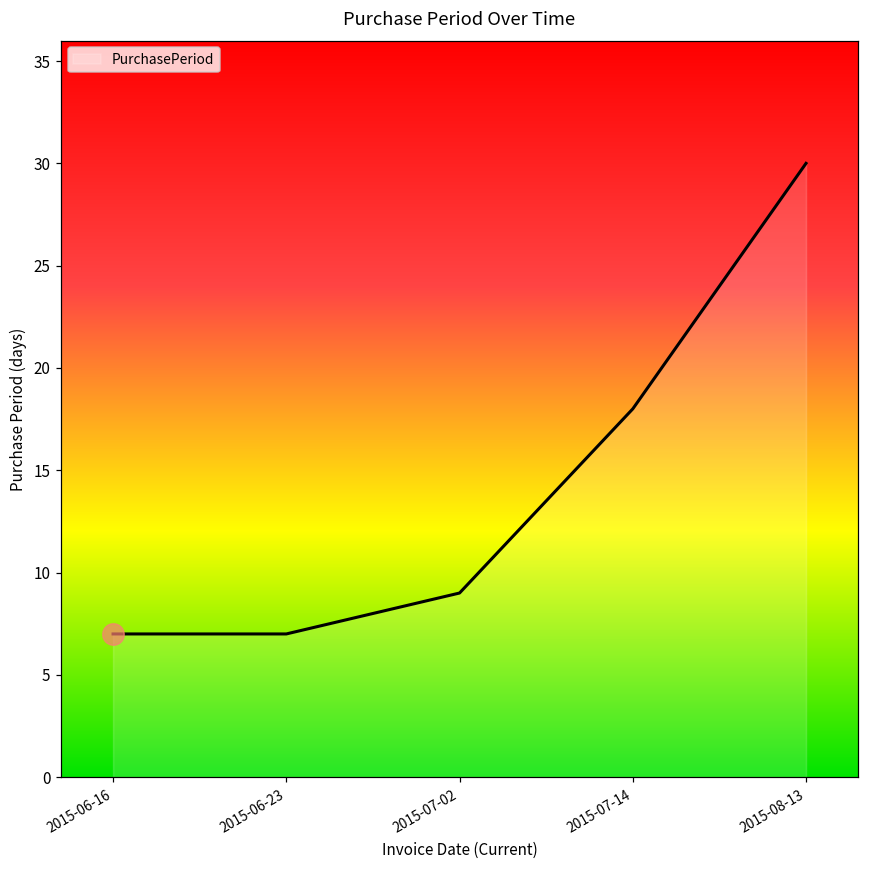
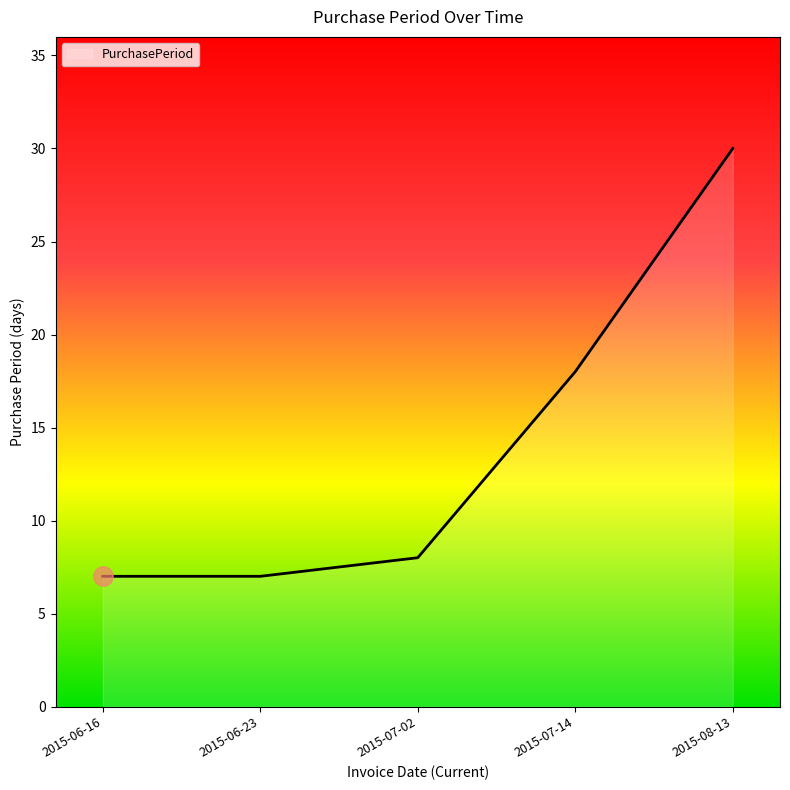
  {
    "PurchasePeriod": {
      "2015-06-23": 7,
-     "2015-07-02": 9,
+     "2015-07-02": 8,
      "2015-07-14": 18,
      "2015-08-13": 30
    }
  }
